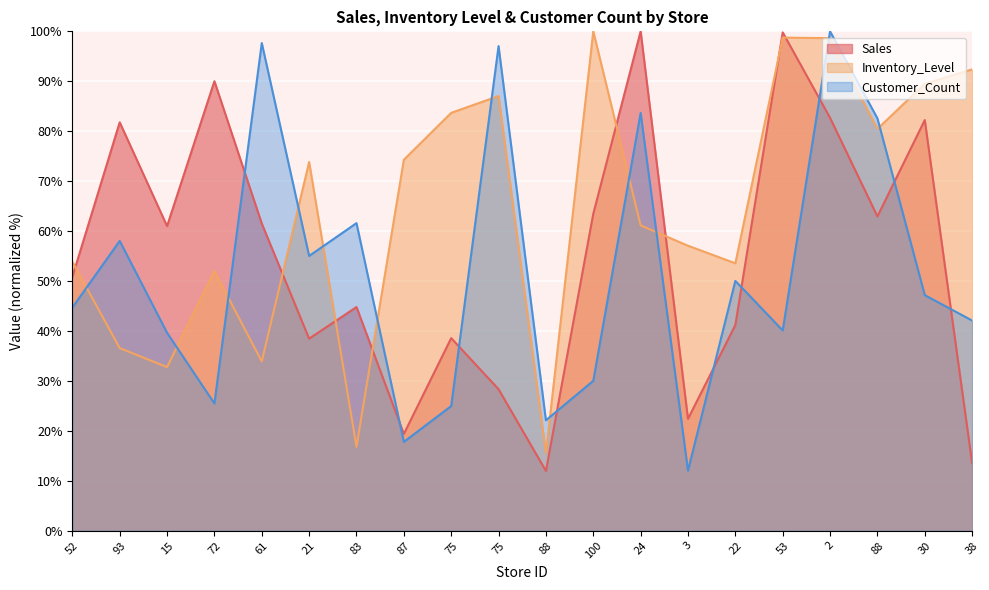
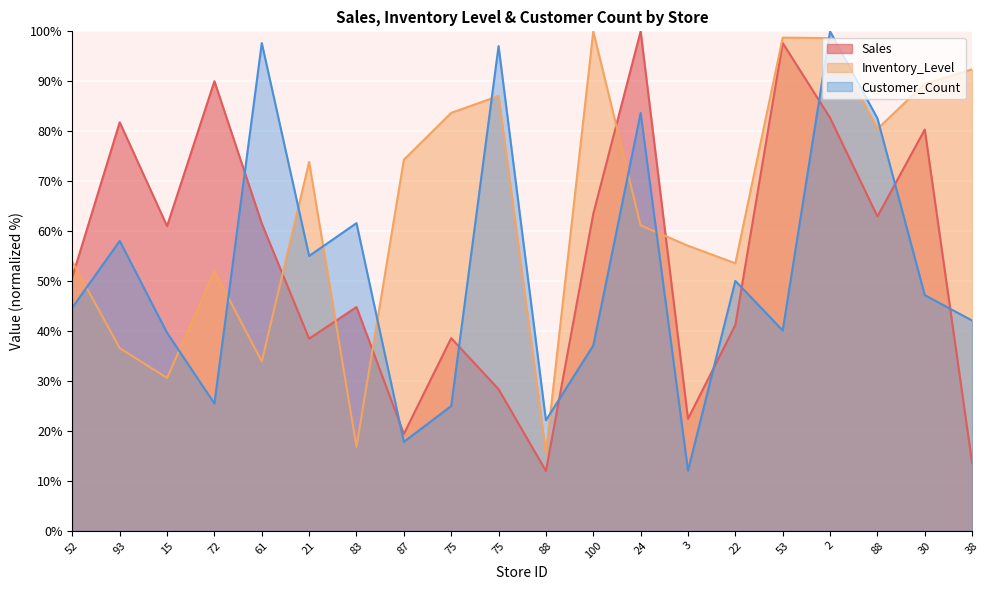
  {
    "Sales": {
      "52": "51%",
      "93": "82%",
      "15": "61%",
      "72": "90%",
      "61": "62%",
      "21": "38%",
      "83": "45%",
      "87": "19%",
      "100": "63%",
      "24": "100%",
      "3": "22%",
      "22": "41%",
-     "53": "100%",
+     "53": "98%",
      "2": "83%",
-     "30": "82%",
+     "30": "80%",
      "38": "14%"
    },
    "Inventory_Level": {
      "52": "54%",
      "93": "37%",
-     "15": "33%",
+     "15": "31%",
      "72": "52%",
      "61": "34%",
      "21": "74%",
      "83": "17%",
      "87": "74%",
      "100": "100%",
      "24": "61%",
      "3": "57%",
      "22": "54%",
      "53": "99%",
      "38": "92%"
    },
    "Customer_Count": {
      "52": "45%",
      "93": "58%",
      "15": "40%",
      "72": "25%",
      "61": "98%",
      "21": "55%",
      "83": "62%",
      "87": "18%",
-     "100": "30%",
+     "100": "37%",
      "24": "84%",
      "3": "12%",
      "22": "50%",
      "53": "40%",
      "2": "100%",
      "30": "47%",
      "38": "42%"
    }
  }
